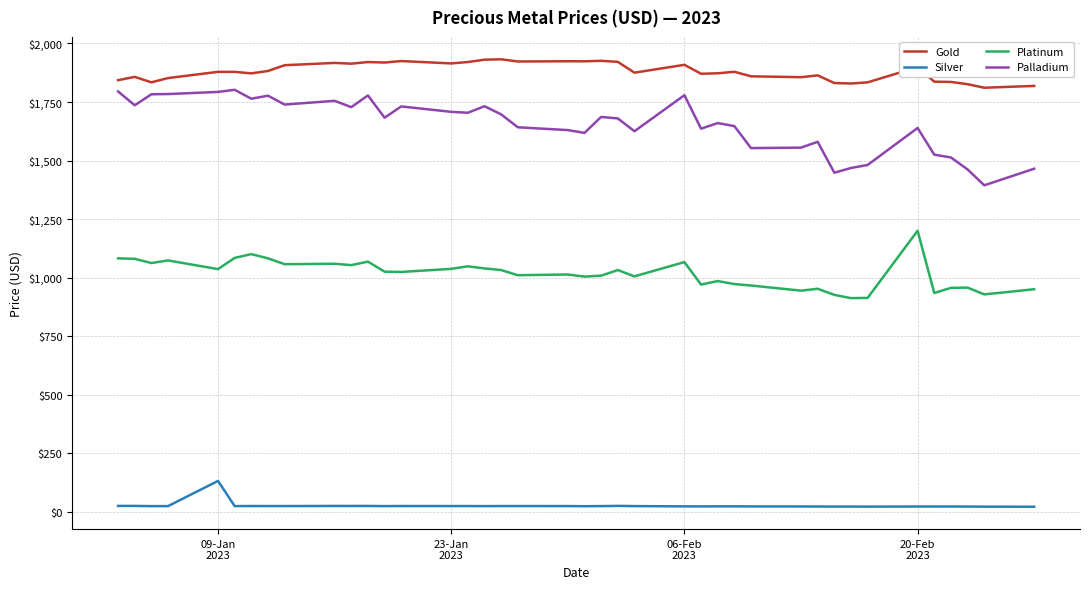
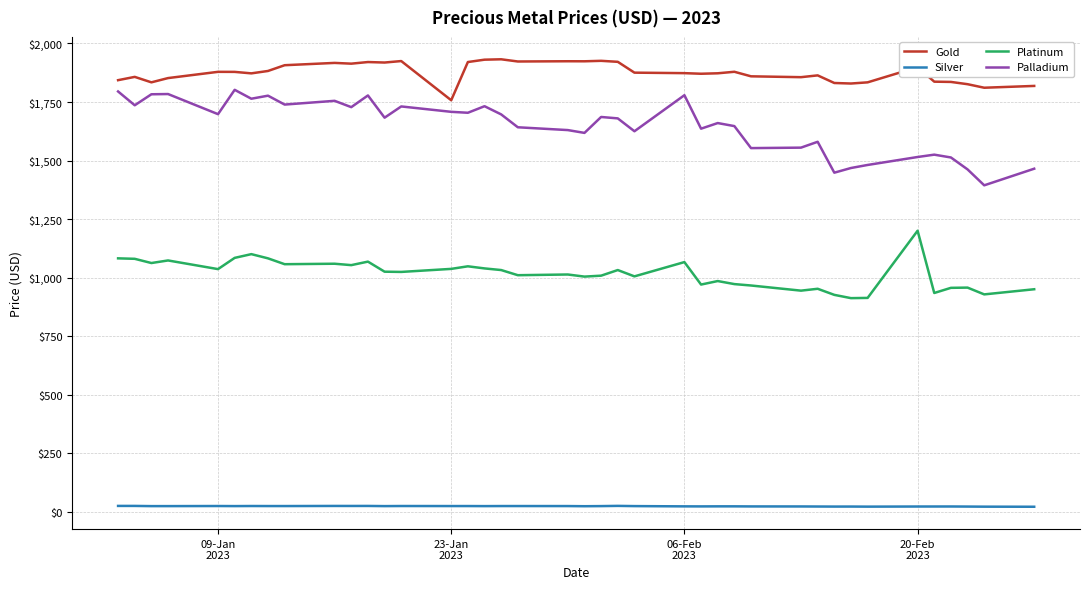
  {
    "Gold": {
      "09-Jan 2023": "$1,880",
-     "23-Jan 2023": "$1,910",
-     "06-Feb 2023": "$1,910"
+     "23-Jan 2023": "$1,760",
+     "06-Feb 2023": "$1,870"
    },
    "Silver": {
-     "09-Jan 2023": "$130",
+     "09-Jan 2023": "$20",
      "23-Jan 2023": "$20",
      "06-Feb 2023": "$20",
      "20-Feb 2023": "$20"
    },
    "Platinum": {
      "09-Jan 2023": "$1,040",
      "23-Jan 2023": "$1,040",
      "06-Feb 2023": "$1,070",
      "20-Feb 2023": "$1,200"
    },
    "Palladium": {
-     "09-Jan 2023": "$1,790",
+     "09-Jan 2023": "$1,700",
      "23-Jan 2023": "$1,710",
      "06-Feb 2023": "$1,780",
-     "20-Feb 2023": "$1,640"
+     "20-Feb 2023": "$1,520"
    }
  }
